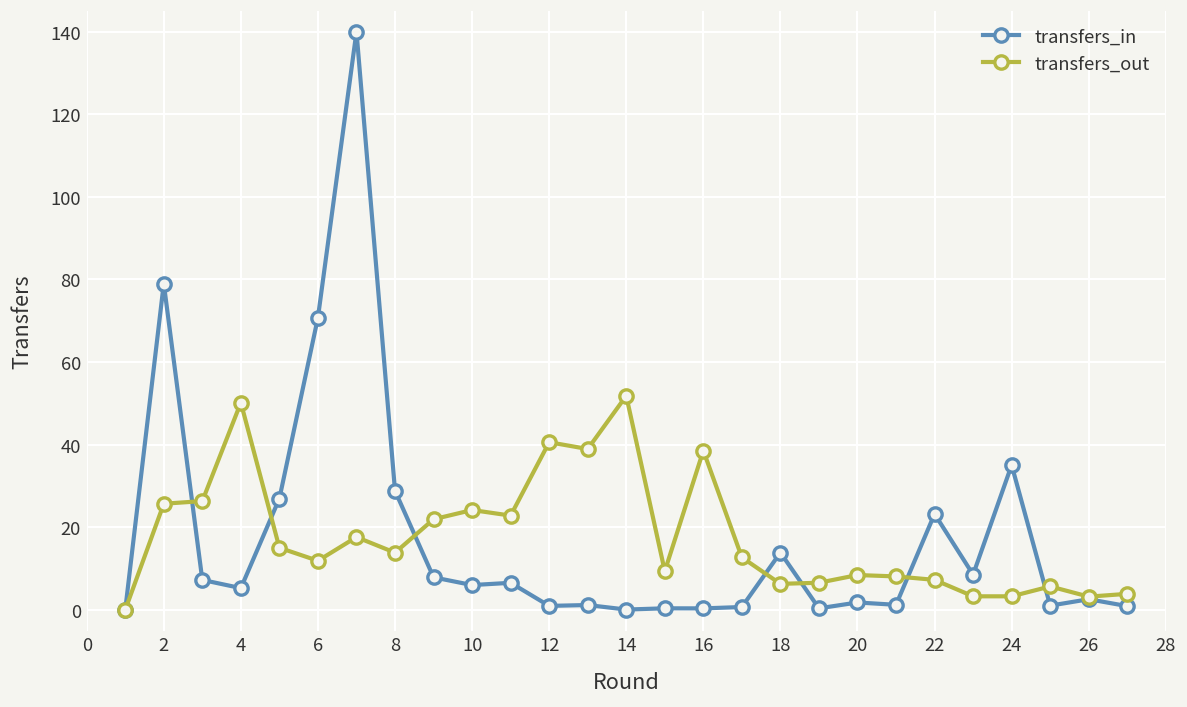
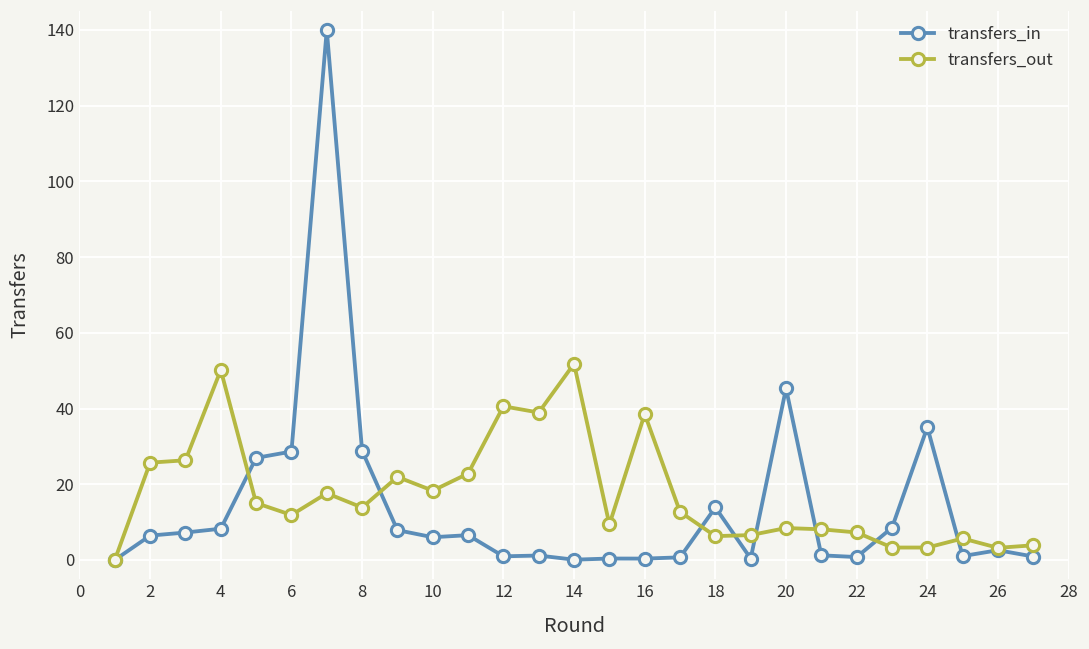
  {
    "transfers_in": {
-     "2": 79,
-     "4": 5,
-     "6": 71,
+     "2": 6,
+     "4": 8,
+     "6": 29,
      "8": 29,
      "10": 6,
      "12": 1,
      "14": 0,
      "16": 0,
      "18": 14,
-     "20": 2,
-     "22": 23,
+     "20": 45,
+     "22": 1,
      "24": 35
    },
    "transfers_out": {
      "2": 26,
      "4": 50,
      "6": 12,
      "8": 14,
-     "10": 24,
+     "10": 18,
      "12": 41,
      "14": 52,
      "16": 39,
      "18": 6,
      "20": 8,
      "22": 7,
      "24": 3
    }
  }
